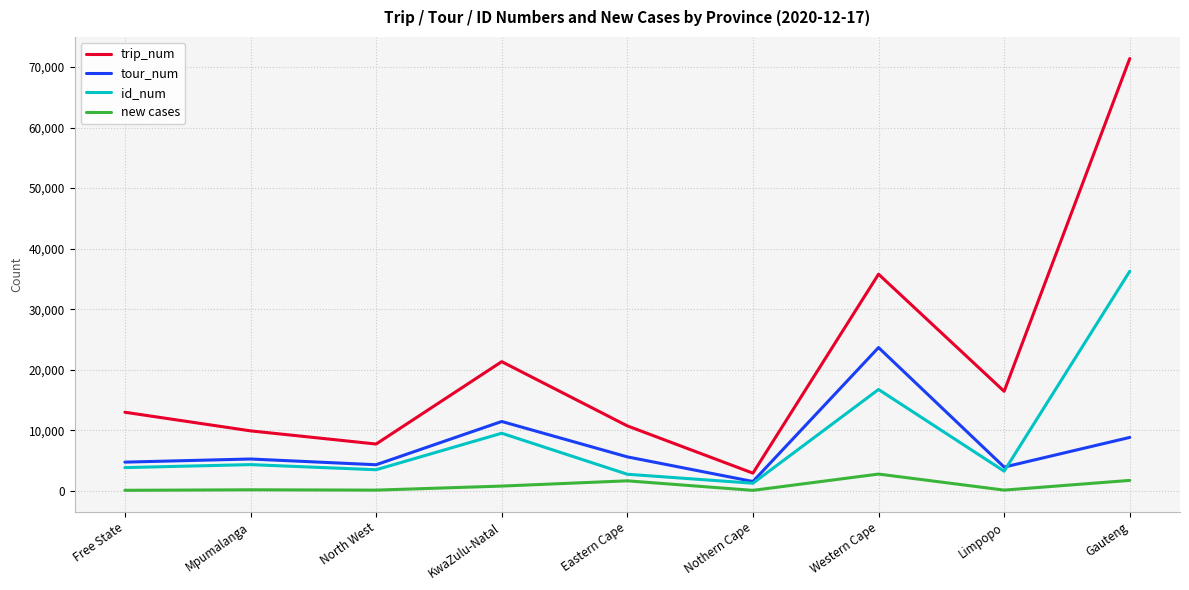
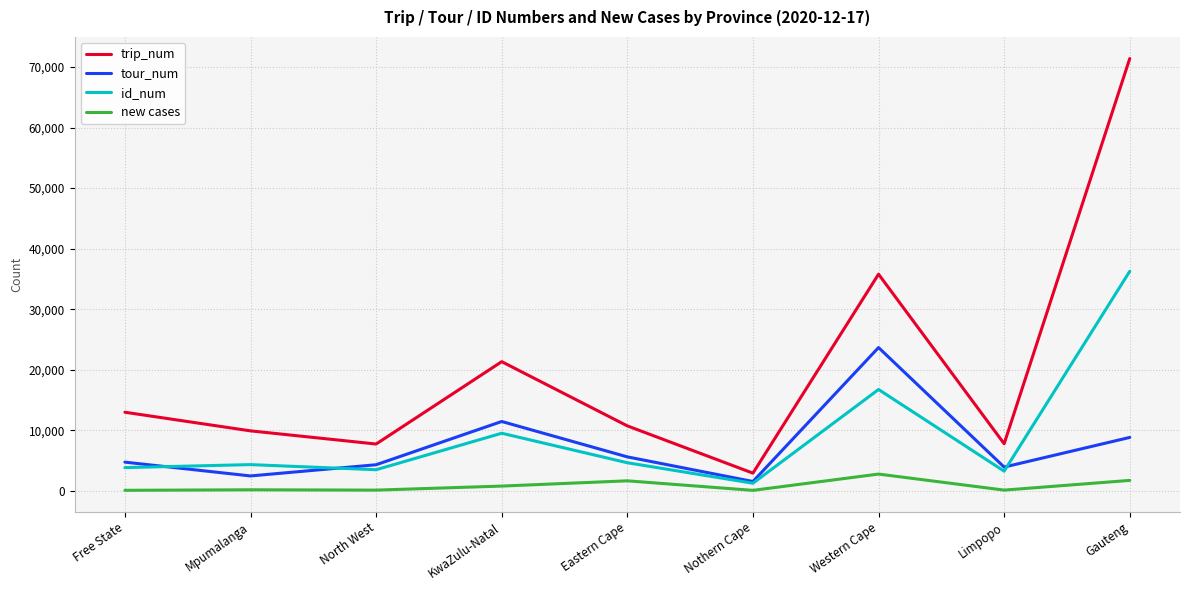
  {
    "trip_num": {
      "Free State": "13,000",
      "Mpumalanga": "10,000",
      "North West": "8,000",
      "KwaZulu-Natal": "21,000",
      "Eastern Cape": "11,000",
      "Nothern Cape": "3,000",
      "Western Cape": "36,000",
-     "Limpopo": "16,000",
+     "Limpopo": "8,000",
      "Gauteng": "71,000"
    },
    "tour_num": {
      "Free State": "5,000",
-     "Mpumalanga": "5,000",
+     "Mpumalanga": "2,000",
      "North West": "4,000",
      "KwaZulu-Natal": "11,000",
      "Eastern Cape": "6,000",
      "Western Cape": "24,000",
      "Limpopo": "4,000",
      "Gauteng": "9,000"
    },
    "id_num": {
      "Free State": "4,000",
      "Mpumalanga": "4,000",
      "North West": "3,000",
      "KwaZulu-Natal": "10,000",
-     "Eastern Cape": "3,000",
+     "Eastern Cape": "5,000",
      "Western Cape": "17,000",
      "Limpopo": "3,000",
      "Gauteng": "36,000"
    },
    "new cases": {
      "Free State": "0",
      "Mpumalanga": "0",
      "North West": "0",
      "KwaZulu-Natal": "1,000",
      "Eastern Cape": "2,000",
      "Nothern Cape": "0",
      "Western Cape": "3,000",
      "Limpopo": "0",
      "Gauteng": "2,000"
    }
  }
